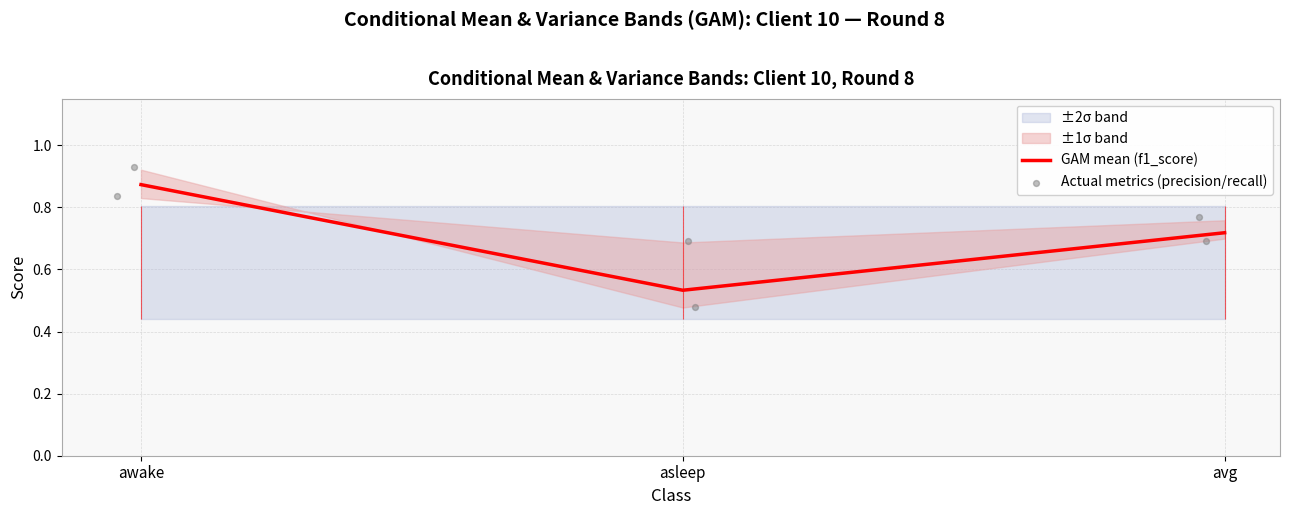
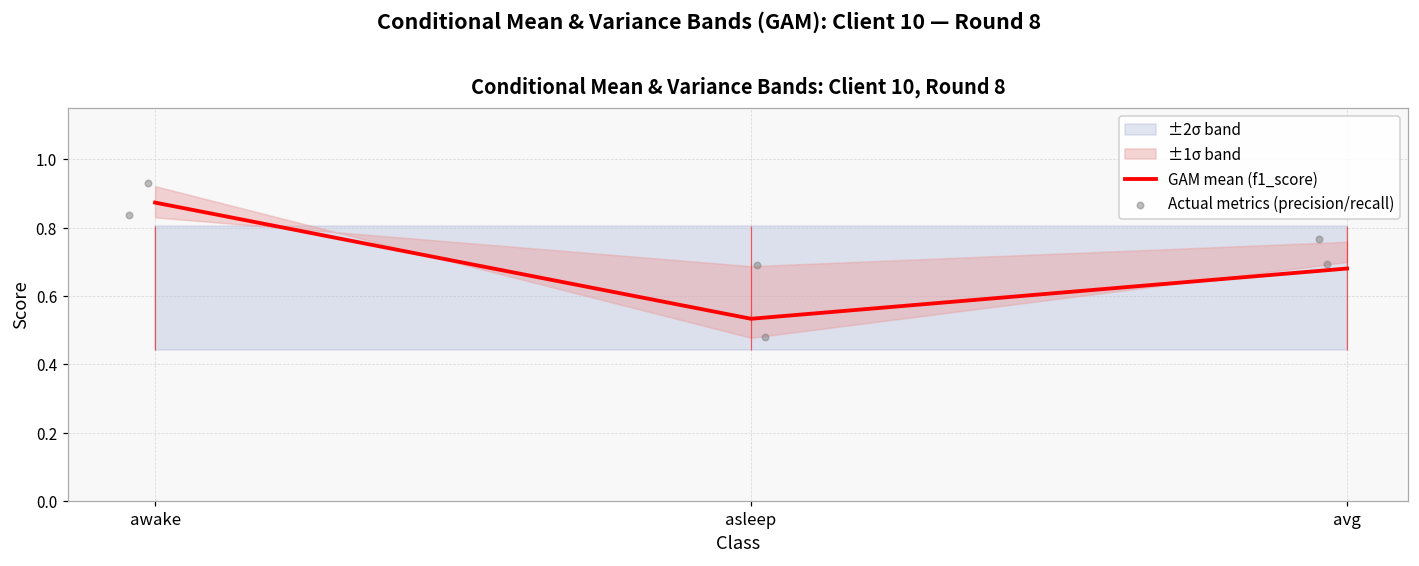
  {
    "GAM mean (f1_score)": {
      "awake": 0.87,
      "asleep": 0.53,
-     "avg": 0.72
+     "avg": 0.68
    }
  }
